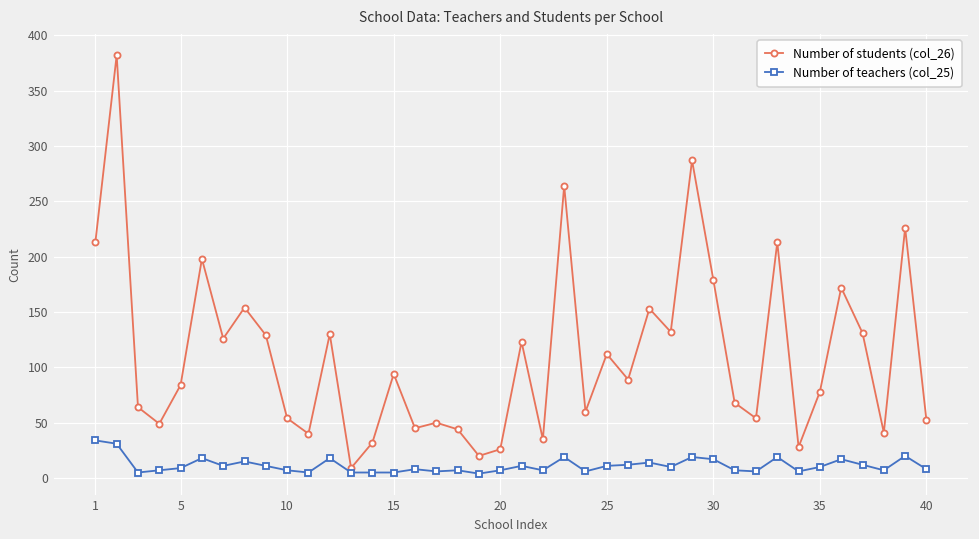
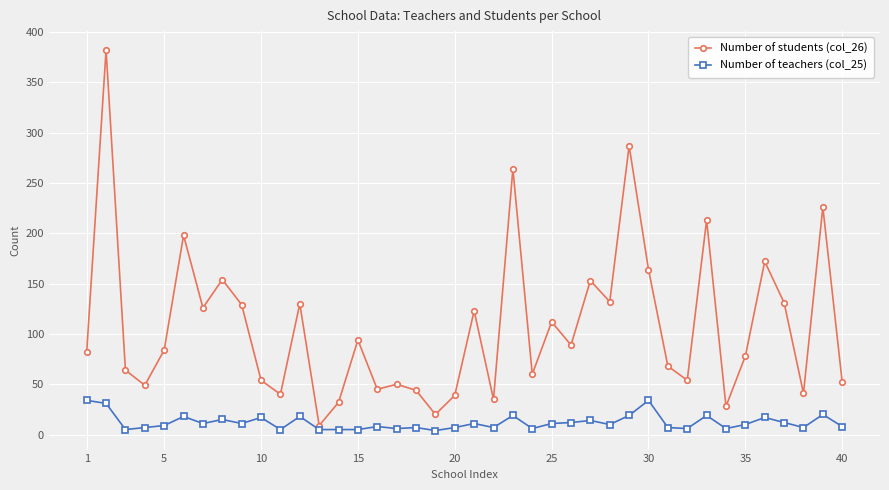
  {
    "Number of students (col_26)": {
-     "1": 213,
+     "1": 82,
      "5": 84,
      "10": 54,
      "15": 94,
-     "20": 26,
+     "20": 39,
      "25": 112,
-     "30": 179,
+     "30": 164,
      "35": 78,
      "40": 52
    },
    "Number of teachers (col_25)": {
      "1": 34,
      "5": 9,
-     "10": 7,
+     "10": 17,
      "15": 5,
      "20": 7,
      "25": 11,
-     "30": 17,
+     "30": 34,
      "35": 10,
      "40": 8
    }
  }
